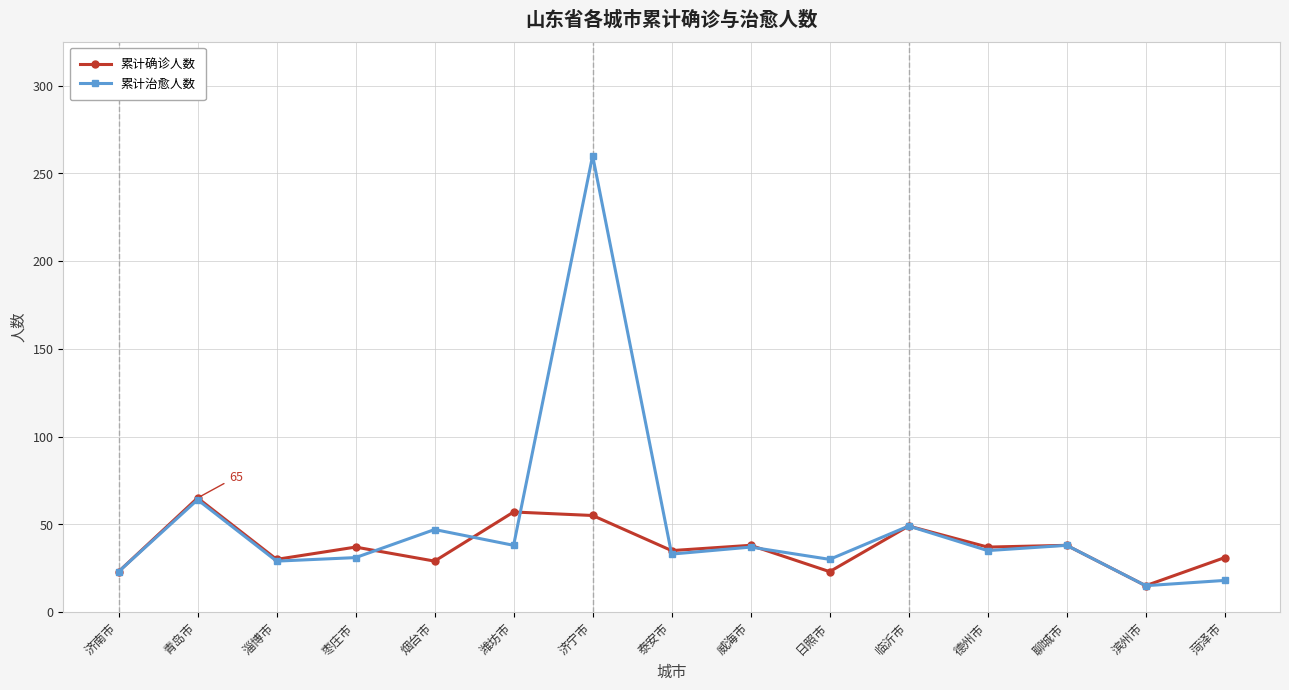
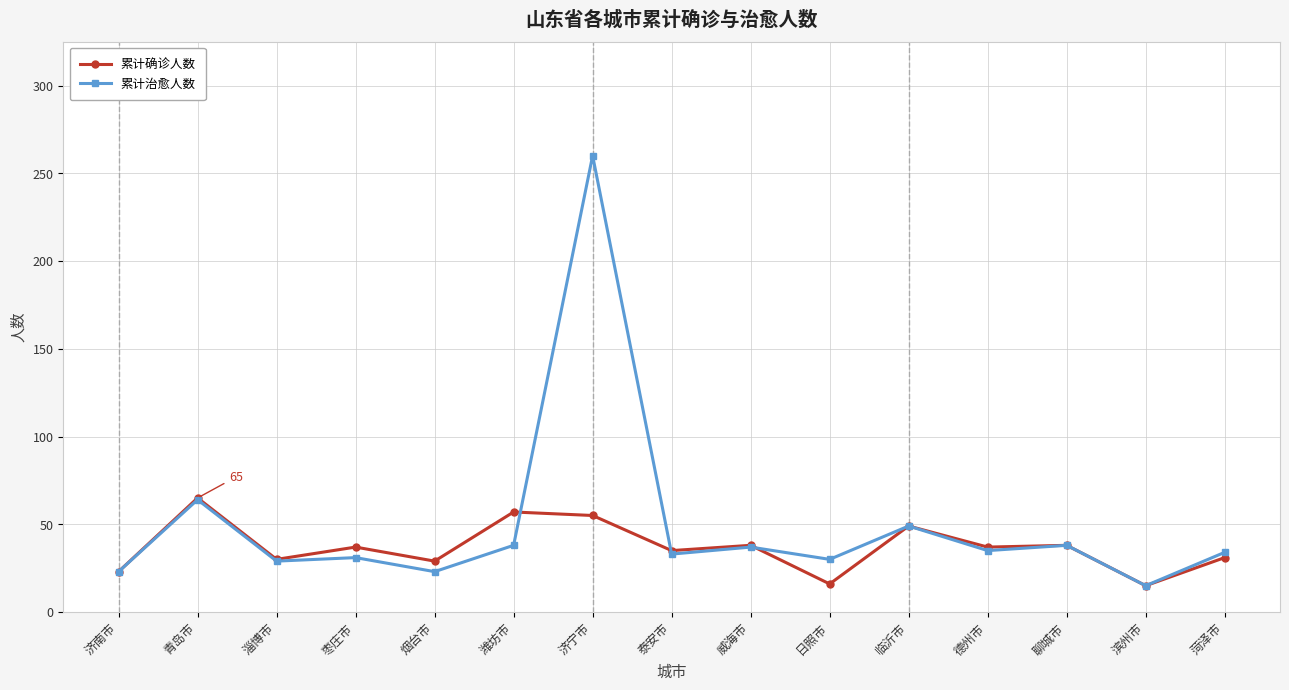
  {
    "累计确诊人数": {
      "枣庄市": 37,
      "烟台市": 29,
      "潍坊市": 57,
      "济宁市": 55,
      "泰安市": 35,
-     "日照市": 23,
+     "日照市": 16,
      "德州市": 37,
      "菏泽市": 31
    },
    "累计治愈人数": {
      "枣庄市": 31,
-     "烟台市": 47,
+     "烟台市": 23,
      "潍坊市": 38,
      "济宁市": 260,
      "泰安市": 33,
      "日照市": 30,
      "德州市": 35,
-     "菏泽市": 18
+     "菏泽市": 34
    }
  }
